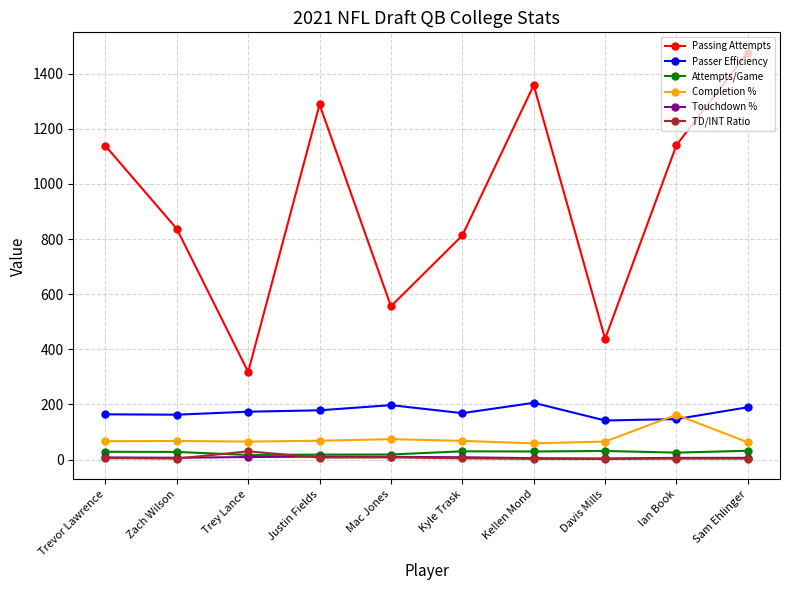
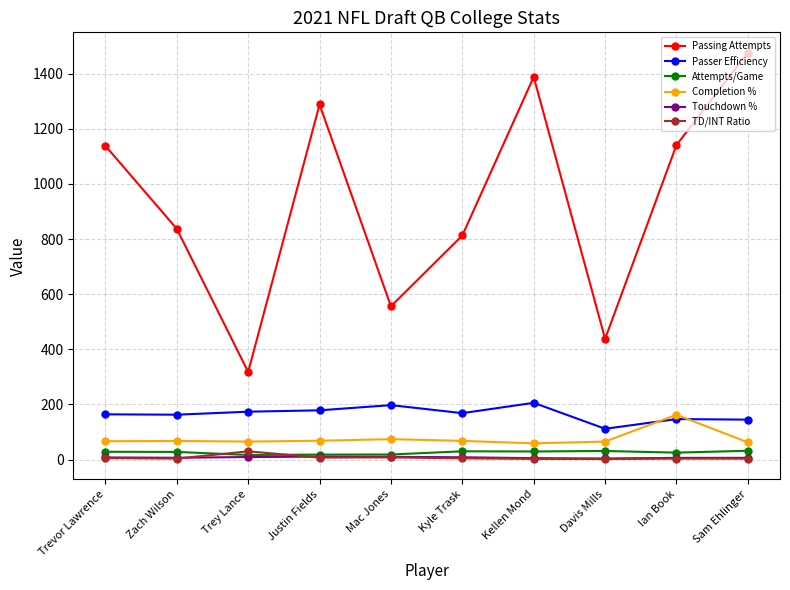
  {
    "Passing Attempts": {
      "Trevor Lawrence": 1140,
      "Zach Wilson": 840,
      "Trey Lance": 320,
      "Justin Fields": 1290,
      "Mac Jones": 560,
      "Kyle Trask": 810,
-     "Kellen Mond": 1360,
+     "Kellen Mond": 1390,
      "Davis Mills": 440,
      "Ian Book": 1140
    },
    "Passer Efficiency": {
      "Trevor Lawrence": 160,
      "Zach Wilson": 160,
      "Trey Lance": 170,
      "Justin Fields": 180,
      "Mac Jones": 200,
      "Kyle Trask": 170,
      "Kellen Mond": 210,
-     "Davis Mills": 140,
+     "Davis Mills": 110,
      "Ian Book": 150,
-     "Sam Ehlinger": 190
+     "Sam Ehlinger": 150
    },
    "Attempts/Game": {
      "Trevor Lawrence": 30,
      "Zach Wilson": 30,
      "Kyle Trask": 30,
      "Kellen Mond": 30,
      "Davis Mills": 30,
      "Ian Book": 30,
      "Sam Ehlinger": 30
    },
    "Completion %": {
      "Trevor Lawrence": 70,
      "Zach Wilson": 70,
      "Trey Lance": 70,
      "Justin Fields": 70,
      "Mac Jones": 70,
      "Kyle Trask": 70,
      "Kellen Mond": 60,
      "Davis Mills": 70,
      "Ian Book": 160,
      "Sam Ehlinger": 60
    },
    "TD/INT Ratio": {
      "Trey Lance": 30
    }
  }
